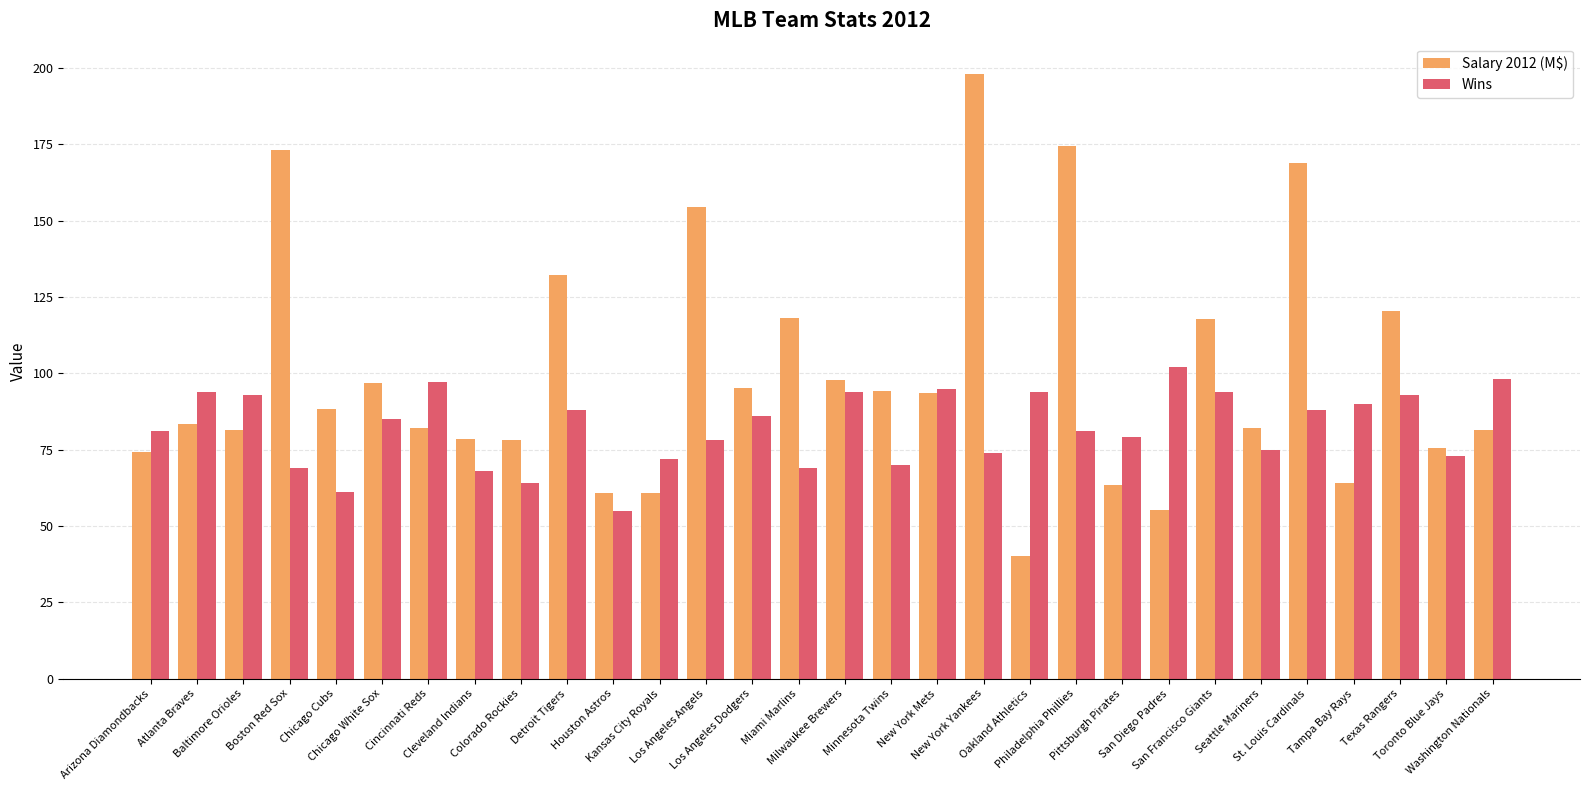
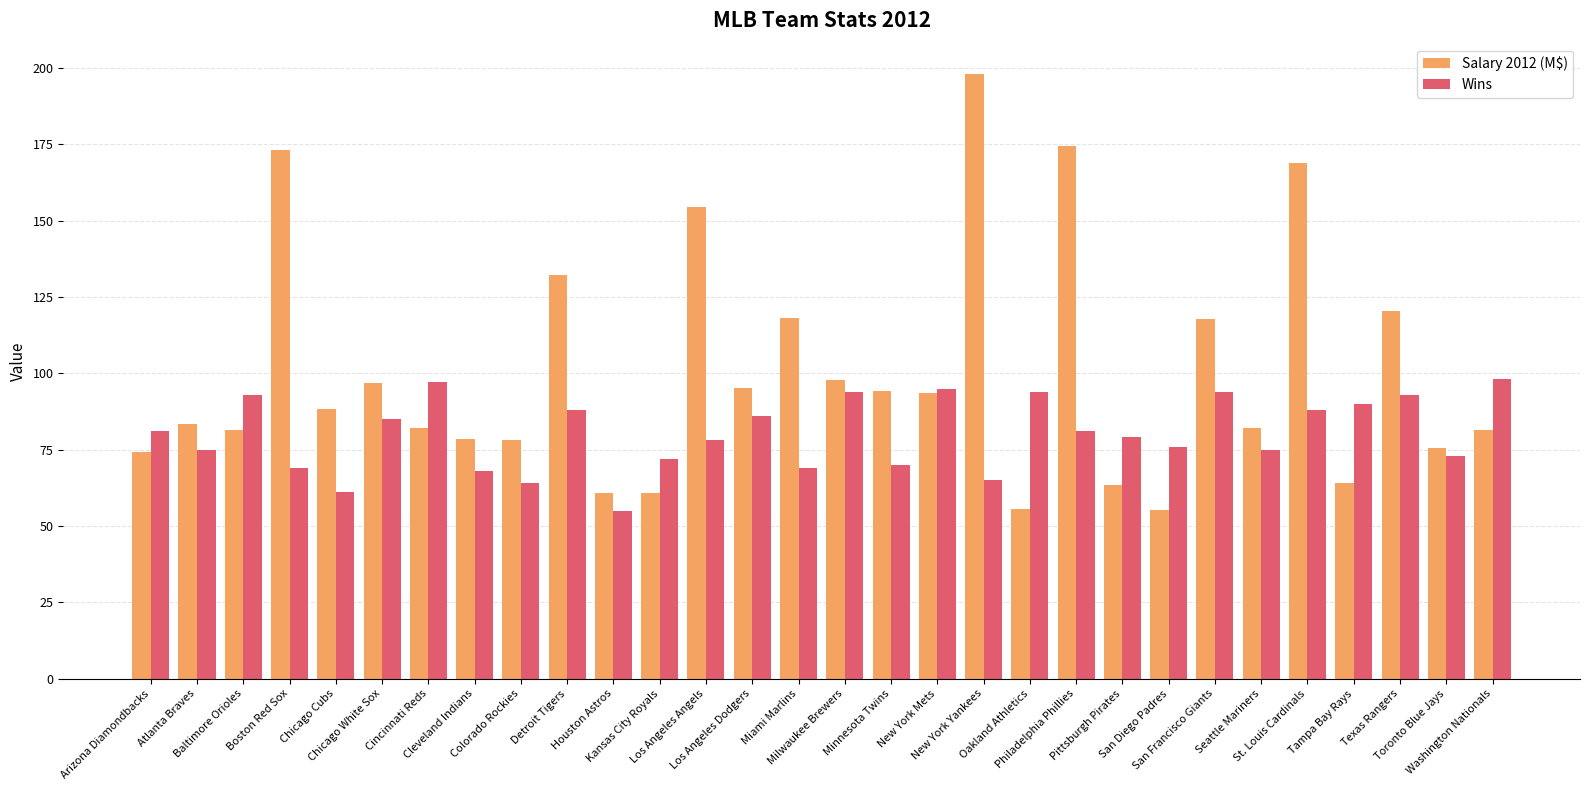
  {
    "Salary 2012 (M$)": {
      "Arizona Diamondbacks": 74,
      "Atlanta Braves": 83,
      "Baltimore Orioles": 81,
      "Boston Red Sox": 173,
      "Chicago Cubs": 88,
      "Chicago White Sox": 97,
      "Cincinnati Reds": 82,
      "Cleveland Indians": 78,
      "Colorado Rockies": 78,
      "Detroit Tigers": 132,
      "Houston Astros": 61,
      "Kansas City Royals": 61,
      "Los Angeles Angels": 155,
      "Los Angeles Dodgers": 95,
      "Miami Marlins": 118,
      "Milwaukee Brewers": 98,
      "Minnesota Twins": 94,
      "New York Mets": 93,
      "New York Yankees": 198,
-     "Oakland Athletics": 40,
+     "Oakland Athletics": 55,
      "Philadelphia Phillies": 175,
      "Pittsburgh Pirates": 63,
      "San Diego Padres": 55,
      "San Francisco Giants": 118,
      "Seattle Mariners": 82,
      "St. Louis Cardinals": 169,
      "Tampa Bay Rays": 64,
      "Texas Rangers": 121,
      "Toronto Blue Jays": 76,
      "Washington Nationals": 81
    },
    "Wins": {
      "Arizona Diamondbacks": 81,
-     "Atlanta Braves": 94,
+     "Atlanta Braves": 75,
      "Baltimore Orioles": 93,
      "Boston Red Sox": 69,
      "Chicago Cubs": 61,
      "Chicago White Sox": 85,
      "Cincinnati Reds": 97,
      "Cleveland Indians": 68,
      "Colorado Rockies": 64,
      "Detroit Tigers": 88,
      "Houston Astros": 55,
      "Kansas City Royals": 72,
      "Los Angeles Angels": 78,
      "Los Angeles Dodgers": 86,
      "Miami Marlins": 69,
      "Milwaukee Brewers": 94,
      "Minnesota Twins": 70,
      "New York Mets": 95,
-     "New York Yankees": 74,
+     "New York Yankees": 65,
      "Oakland Athletics": 94,
      "Philadelphia Phillies": 81,
      "Pittsburgh Pirates": 79,
-     "San Diego Padres": 102,
+     "San Diego Padres": 76,
      "San Francisco Giants": 94,
      "Seattle Mariners": 75,
      "St. Louis Cardinals": 88,
      "Tampa Bay Rays": 90,
      "Texas Rangers": 93,
      "Toronto Blue Jays": 73,
      "Washington Nationals": 98
    }
  }
